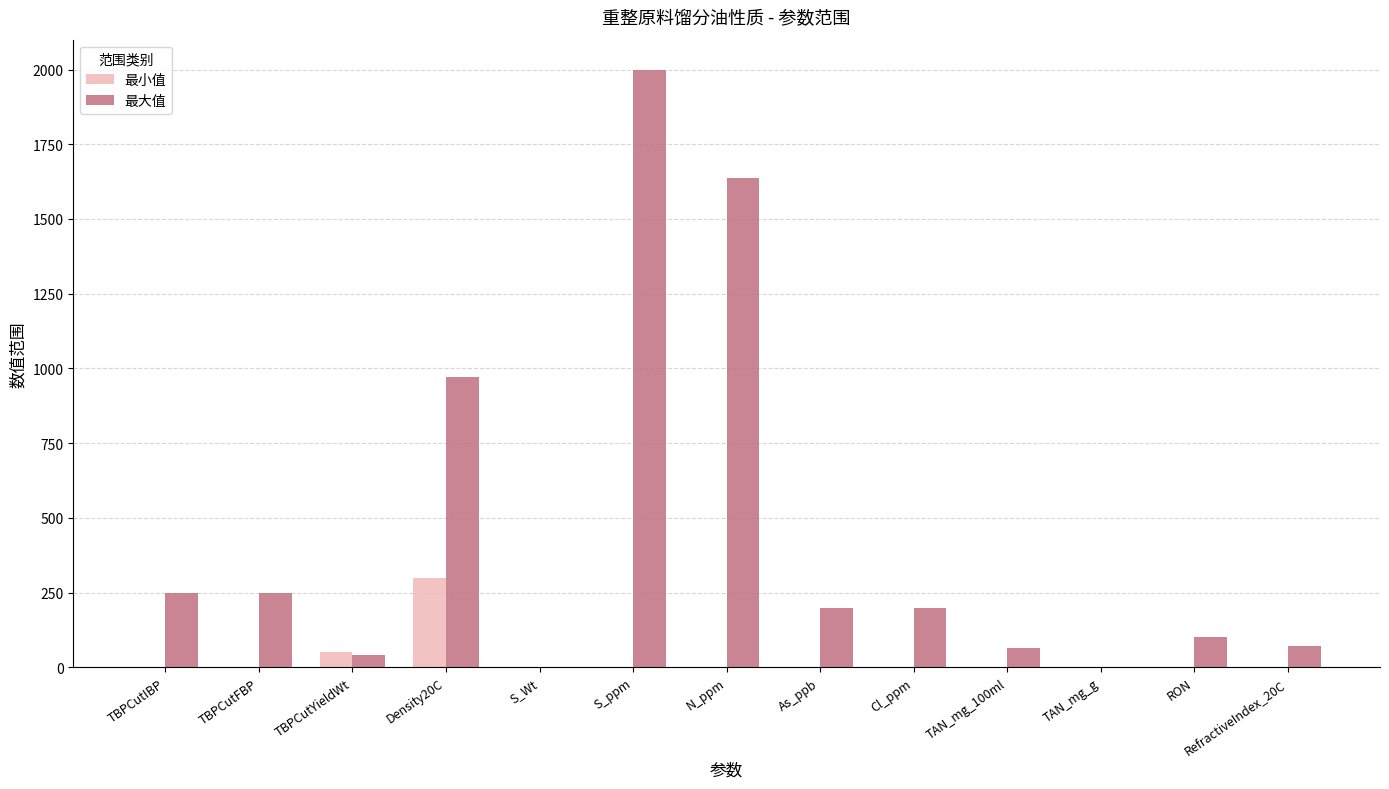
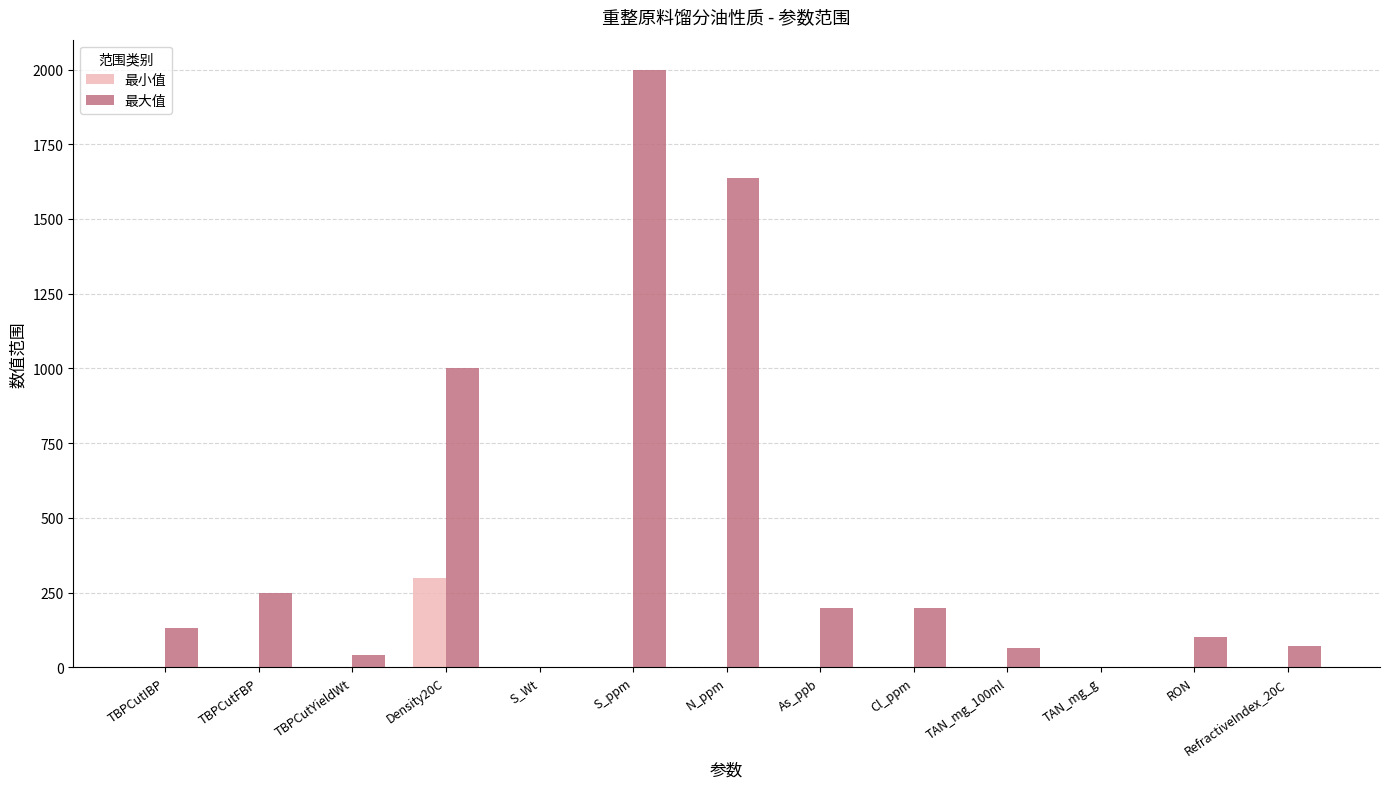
  {
    "最小值": {
      "TBPCutIBP": 0,
      "TBPCutFBP": 0,
-     "TBPCutYieldWt": 50,
+     "TBPCutYieldWt": 0,
      "Density20C": 300,
      "S_Wt": 0,
      "S_ppm": 0,
      "N_ppm": 0,
      "As_ppb": 0,
      "Cl_ppm": 0,
      "TAN_mg_100ml": 0,
      "TAN_mg_g": 0,
      "RON": 0,
      "RefractiveIndex_20C": 0
    },
    "最大值": {
-     "TBPCutIBP": 250,
+     "TBPCutIBP": 130,
      "TBPCutFBP": 250,
      "TBPCutYieldWt": 40,
-     "Density20C": 970,
+     "Density20C": 1000,
      "S_ppm": 2000,
      "N_ppm": 1640,
      "As_ppb": 200,
      "Cl_ppm": 200,
      "TAN_mg_100ml": 70,
      "RON": 100,
      "RefractiveIndex_20C": 70
    }
  }
